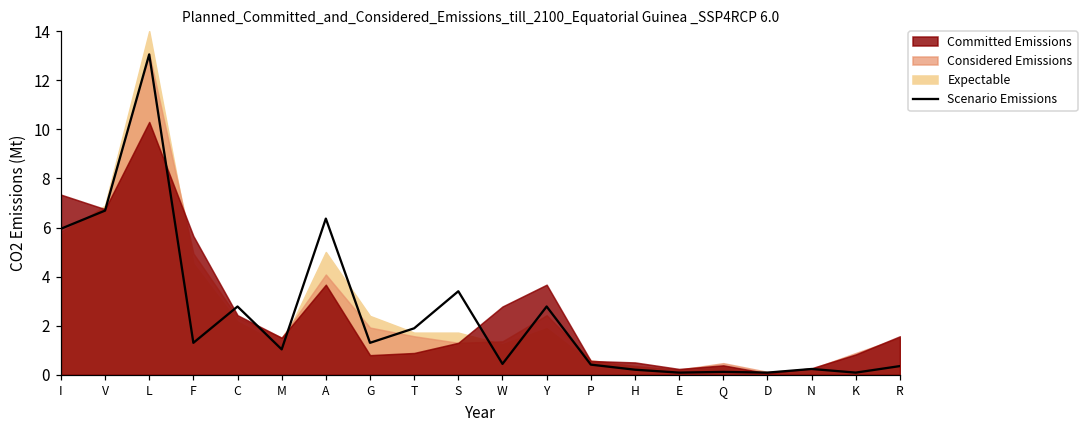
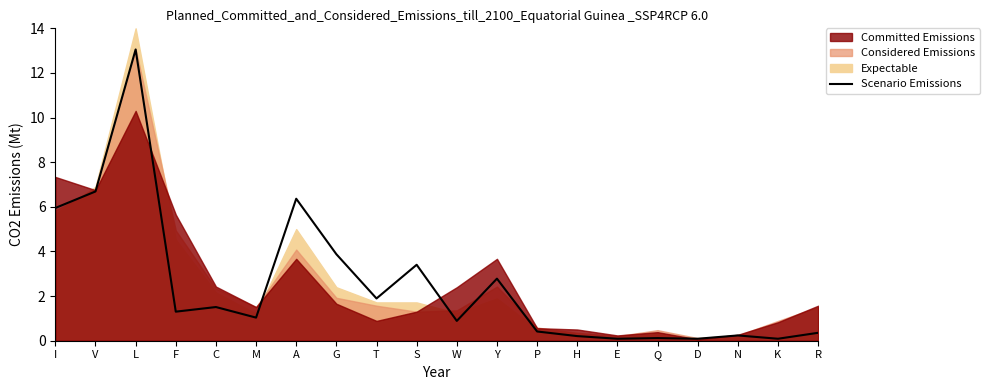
  {
    "Scenario Emissions": {
      "I": 5.9,
      "F": 1.3,
-     "C": 2.8,
+     "C": 1.5,
      "M": 1.0,
      "A": 6.4,
-     "G": 1.3,
+     "G": 3.9,
      "T": 1.9,
      "S": 3.4,
-     "W": 0.4,
+     "W": 0.9,
      "Y": 2.8,
      "Q": 0.1
    },
    "Committed Emissions": {
      "I": 7.3,
      "L": 10.3,
      "F": 5.7,
      "A": 3.7,
-     "G": 0.8,
+     "G": 1.7,
      "T": 0.9,
-     "W": 2.8,
+     "W": 2.4,
      "Y": 3.7,
      "H": 0.5
    }
  }
